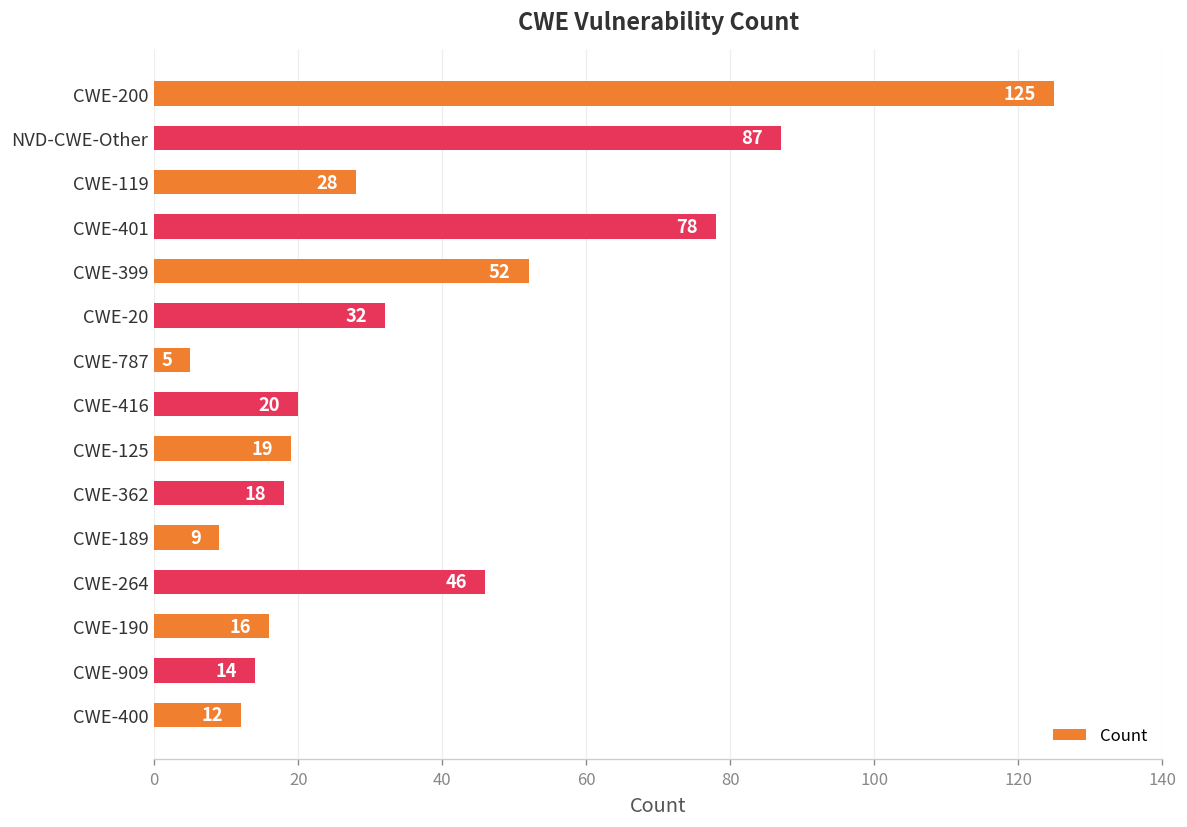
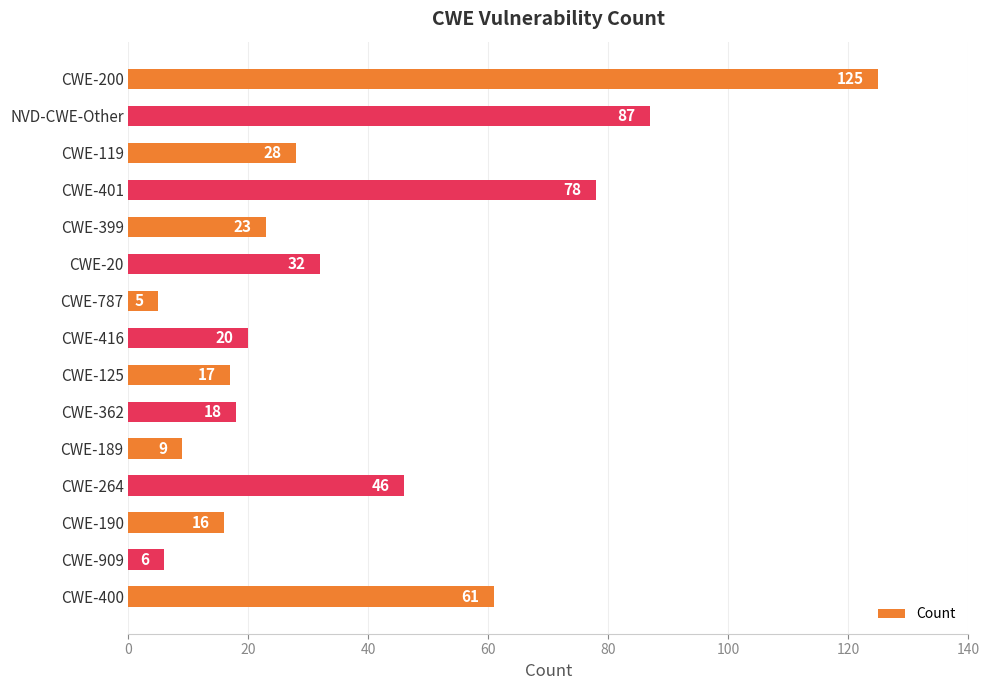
  {
    "CWE-200": 125,
    "NVD-CWE-Other": 87,
    "CWE-119": 28,
    "CWE-401": 78,
-   "CWE-399": 52,
+   "CWE-399": 23,
    "CWE-20": 32,
    "CWE-787": 5,
    "CWE-416": 20,
-   "CWE-125": 19,
+   "CWE-125": 17,
    "CWE-362": 18,
    "CWE-189": 9,
    "CWE-264": 46,
    "CWE-190": 16,
-   "CWE-909": 14,
-   "CWE-400": 12
+   "CWE-909": 6,
+   "CWE-400": 61
  }
